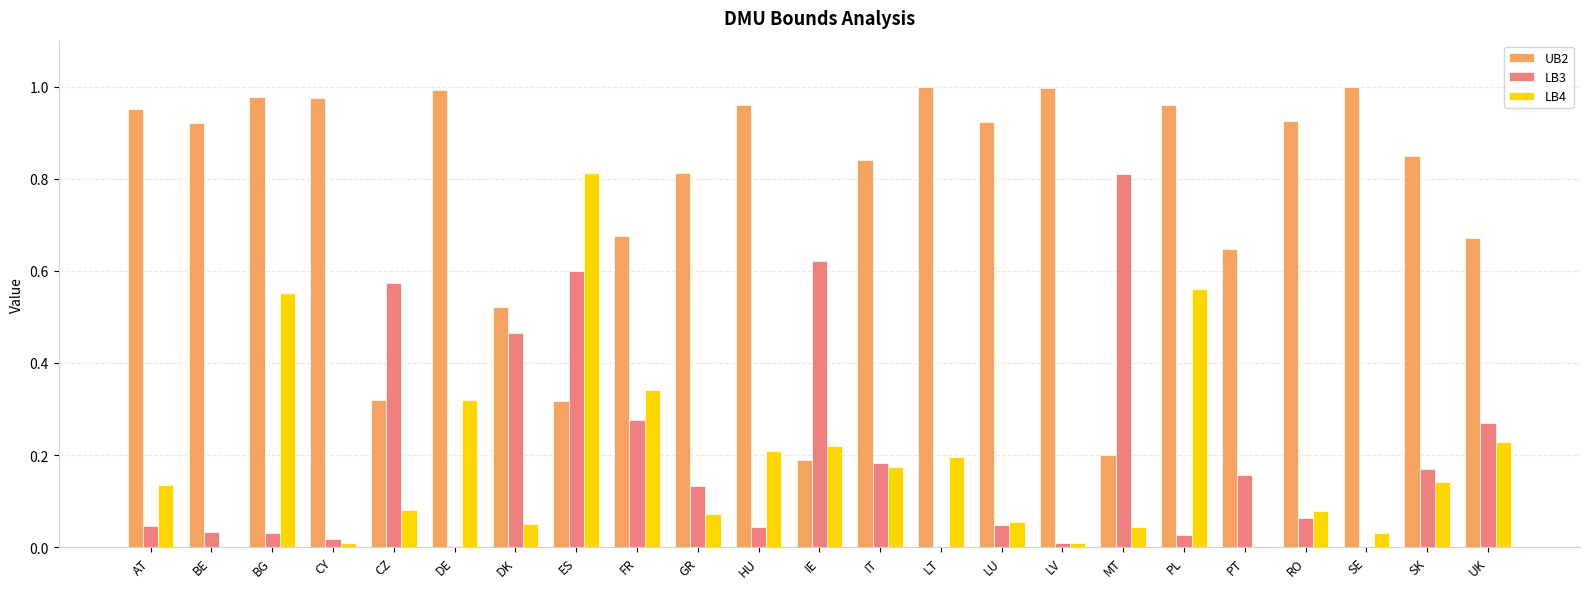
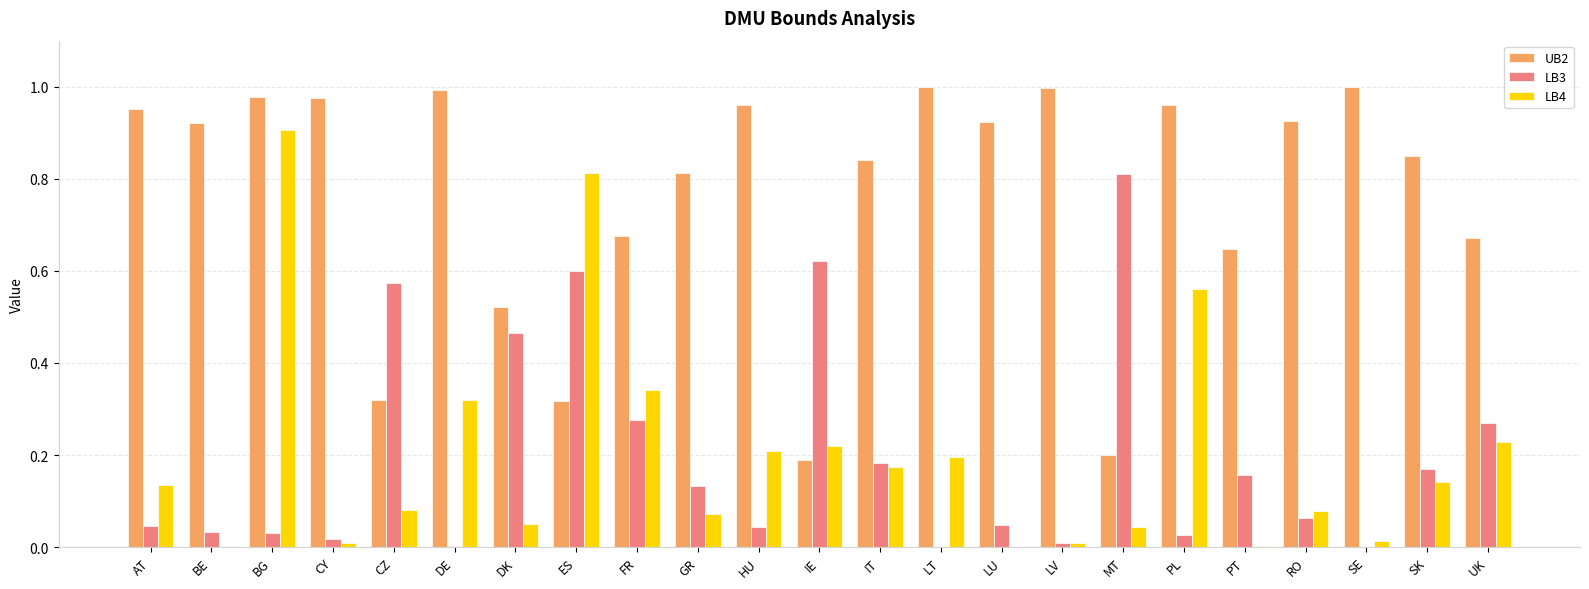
  {
    "LB4": {
      "AT": 0.14,
-     "BG": 0.55,
+     "BG": 0.91,
      "CY": 0.01,
      "CZ": 0.08,
      "DE": 0.32,
      "DK": 0.05,
      "ES": 0.81,
      "FR": 0.34,
      "GR": 0.07,
      "HU": 0.21,
      "IE": 0.22,
      "IT": 0.17,
      "LT": 0.20,
-     "LU": 0.05,
+     "LU": 0.00,
      "LV": 0.01,
      "MT": 0.04,
      "PL": 0.56,
      "RO": 0.08,
-     "SE": 0.03,
+     "SE": 0.01,
      "SK": 0.14,
      "UK": 0.23
    }
  }
